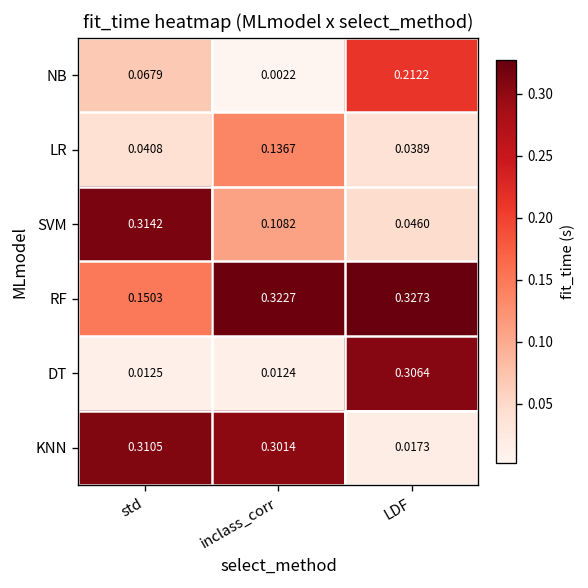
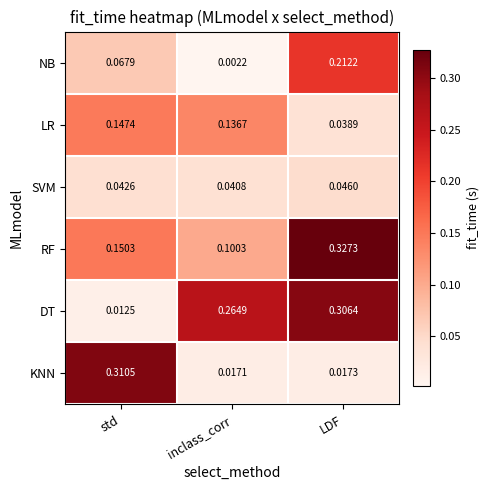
  {
    "NB": {
      "std": 0.0679,
      "inclass_corr": 0.0022,
      "LDF": 0.2122
    },
    "LR": {
-     "std": 0.0408,
+     "std": 0.1474,
      "inclass_corr": 0.1367,
      "LDF": 0.0389
    },
    "SVM": {
-     "std": 0.3142,
-     "inclass_corr": 0.1082,
+     "std": 0.0426,
+     "inclass_corr": 0.0408,
      "LDF": 0.0460
    },
    "RF": {
      "std": 0.1503,
-     "inclass_corr": 0.3227,
+     "inclass_corr": 0.1003,
      "LDF": 0.3273
    },
    "DT": {
      "std": 0.0125,
-     "inclass_corr": 0.0124,
+     "inclass_corr": 0.2649,
      "LDF": 0.3064
    },
    "KNN": {
      "std": 0.3105,
-     "inclass_corr": 0.3014,
+     "inclass_corr": 0.0171,
      "LDF": 0.0173
    }
  }
